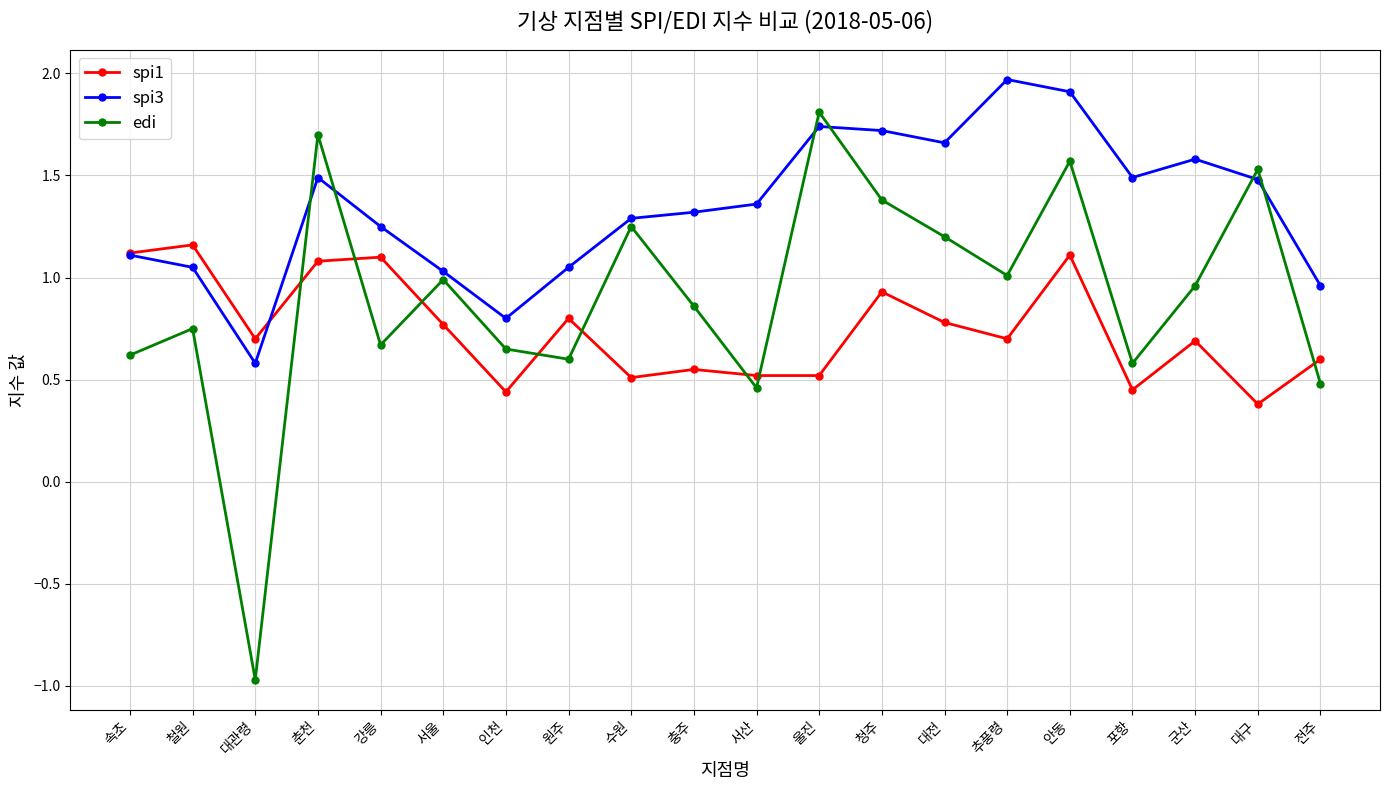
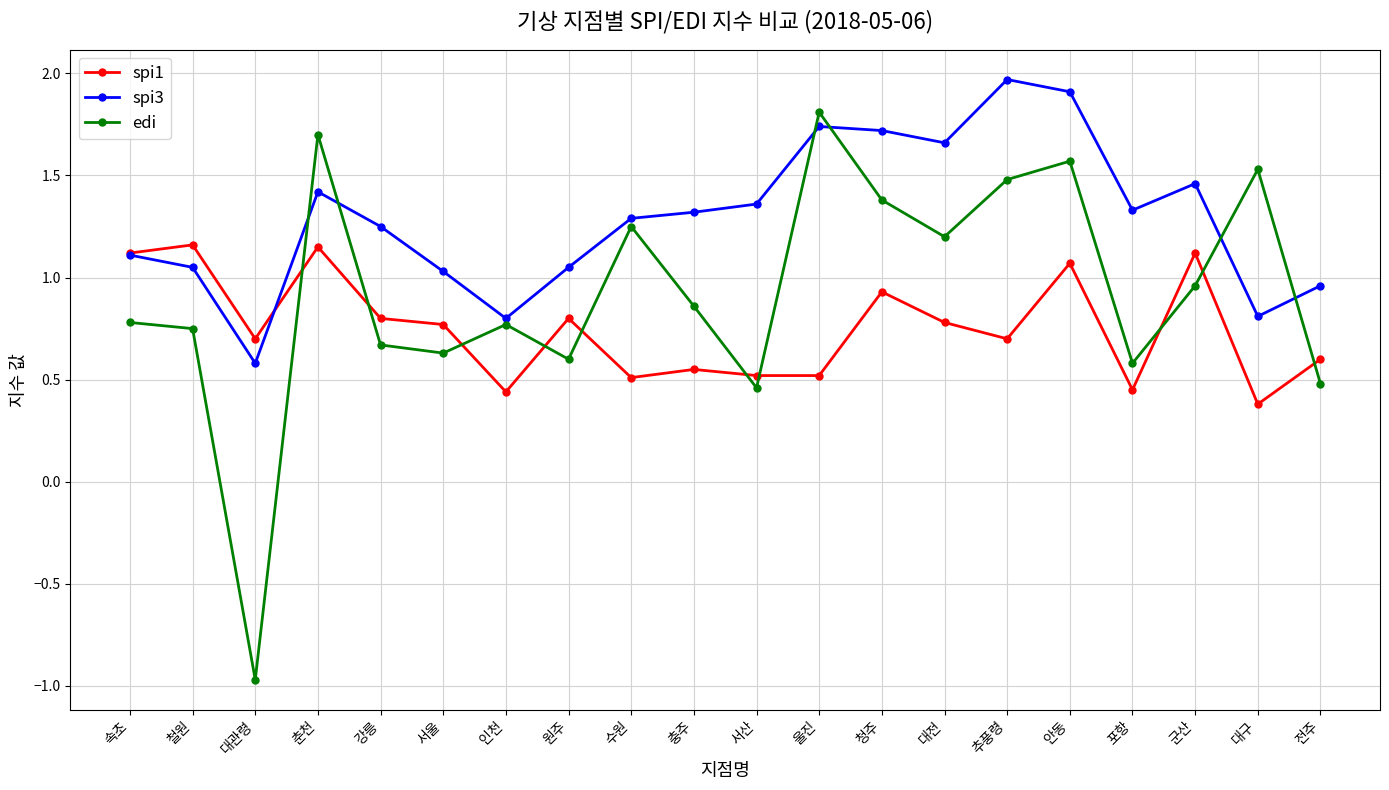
  {
    "spi1": {
      "철원": 1.16,
      "대관령": 0.70,
-     "춘천": 1.08,
-     "강릉": 1.1,
+     "춘천": 1.15,
+     "강릉": 0.8,
      "서울": 0.77,
      "인천": 0.44,
      "원주": 0.80,
      "수원": 0.51,
      "충주": 0.55,
      "서산": 0.52,
      "울진": 0.52,
      "청주": 0.93,
      "대전": 0.78,
      "추풍령": 0.70,
-     "안동": 1.11,
+     "안동": 1.07,
      "포항": 0.45,
-     "군산": 0.69,
+     "군산": 1.12,
      "대구": 0.38,
      "전주": 0.60
    },
    "spi3": {
      "철원": 1.05,
      "대관령": 0.58,
-     "춘천": 1.49,
+     "춘천": 1.42,
      "강릉": 1.25,
      "서울": 1.03,
      "인천": 0.80,
      "원주": 1.05,
      "수원": 1.29,
      "충주": 1.32,
      "서산": 1.36,
      "울진": 1.74,
      "청주": 1.72,
      "대전": 1.66,
      "추풍령": 1.97,
      "안동": 1.91,
-     "포항": 1.49,
-     "군산": 1.58,
-     "대구": 1.48,
+     "포항": 1.33,
+     "군산": 1.46,
+     "대구": 0.81,
      "전주": 0.96
    },
    "edi": {
-     "속초": 0.62,
+     "속초": 0.78,
      "철원": 0.75,
      "대관령": -0.97,
      "춘천": 1.70,
      "강릉": 0.67,
-     "서울": 0.99,
-     "인천": 0.65,
+     "서울": 0.63,
+     "인천": 0.77,
      "원주": 0.60,
      "수원": 1.25,
      "충주": 0.86,
      "서산": 0.46,
      "울진": 1.81,
      "청주": 1.38,
      "대전": 1.20,
-     "추풍령": 1.01,
+     "추풍령": 1.48,
      "안동": 1.57,
      "포항": 0.58,
      "군산": 0.96,
      "대구": 1.53,
      "전주": 0.48
    }
  }
